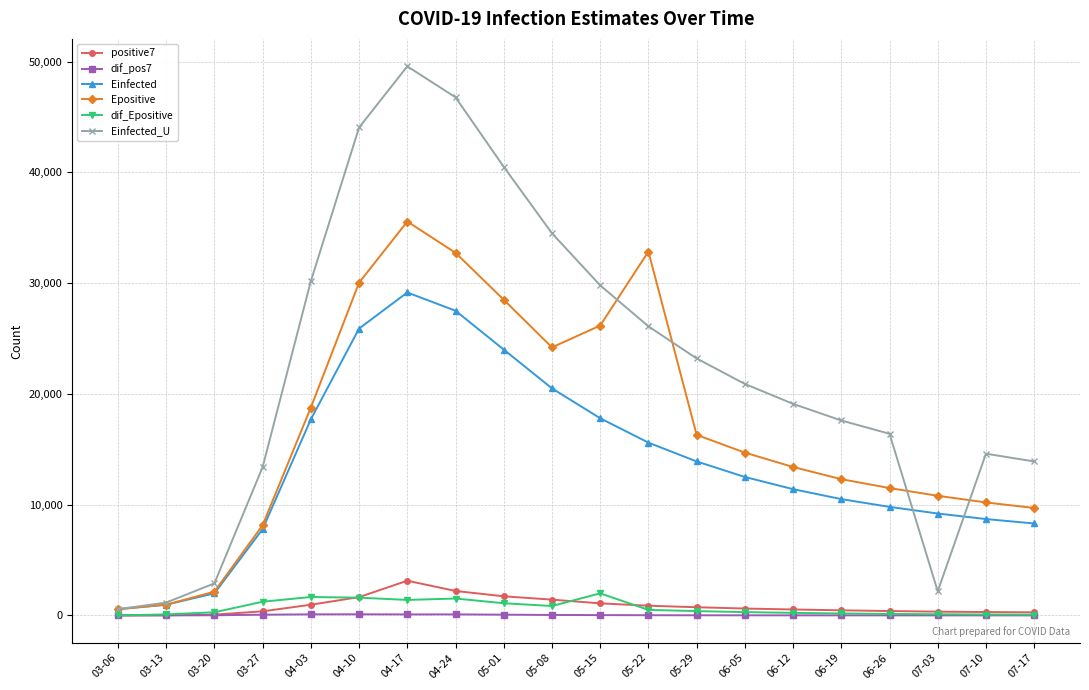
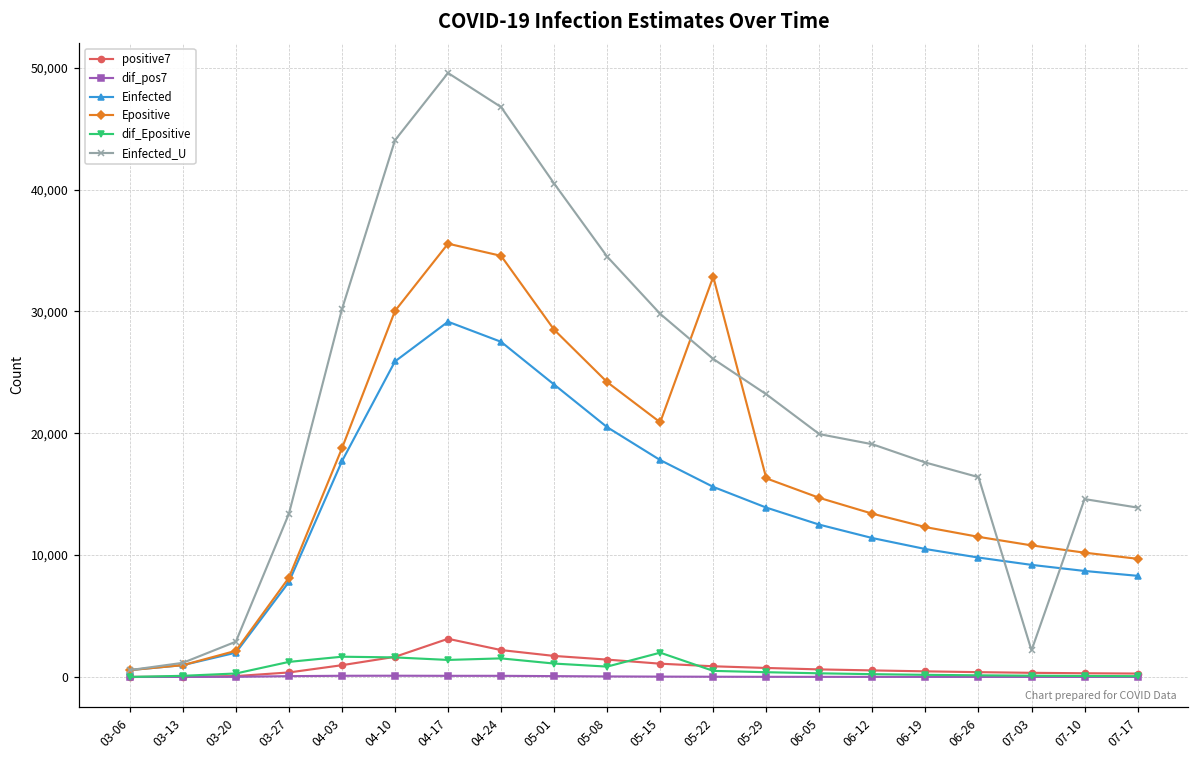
  {
    "positive7": {
      "03-27": "400",
      "04-03": "1,000",
      "04-17": "3,100",
      "04-24": "2,200",
      "05-01": "1,700",
      "05-08": "1,400",
      "05-15": "1,100",
      "05-22": "900",
      "05-29": "700",
      "06-05": "600",
      "06-12": "500",
      "06-19": "500",
      "06-26": "400",
      "07-03": "300"
    },
    "dif_pos7": {
      "03-27": "100",
      "04-03": "100",
      "04-10": "100",
      "04-17": "100",
      "04-24": "100",
      "05-01": "100",
      "05-08": "0",
      "05-15": "0",
      "05-22": "0",
      "05-29": "0",
      "06-05": "0"
    },
    "Einfected": {
      "03-27": "7,800",
      "04-03": "17,700",
      "04-10": "25,900",
      "04-17": "29,200",
      "04-24": "27,500",
      "05-01": "24,000",
      "05-08": "20,500",
      "05-15": "17,800",
      "05-22": "15,600",
      "05-29": "13,900",
      "06-05": "12,500",
      "06-12": "11,400",
      "06-19": "10,500",
      "06-26": "9,800",
      "07-03": "9,200",
      "07-10": "8,700",
      "07-17": "8,300"
    },
    "Epositive": {
      "03-27": "8,100",
      "04-03": "18,800",
      "04-10": "30,000",
      "04-17": "35,600",
-     "04-24": "32,700",
+     "04-24": "34,600",
      "05-01": "28,500",
      "05-08": "24,200",
-     "05-15": "26,200",
+     "05-15": "20,900",
      "05-22": "32,800",
      "05-29": "16,300",
      "06-05": "14,700",
      "06-12": "13,400",
      "06-19": "12,300",
      "06-26": "11,500",
      "07-03": "10,800",
      "07-10": "10,200",
      "07-17": "9,700"
    },
    "dif_Epositive": {
      "03-27": "1,200",
      "04-03": "1,700",
      "04-17": "1,400",
      "04-24": "1,500",
      "05-01": "1,100",
      "05-08": "900",
      "05-15": "2,000",
      "05-22": "500",
      "05-29": "400",
      "06-05": "300"
    },
    "Einfected_U": {
      "03-20": "2,900",
      "03-27": "13,400",
      "04-03": "30,200",
      "04-10": "44,100",
      "04-17": "49,600",
      "04-24": "46,800",
      "05-01": "40,500",
      "05-08": "34,500",
      "05-15": "29,800",
      "05-22": "26,100",
      "05-29": "23,200",
-     "06-05": "20,900",
+     "06-05": "19,900",
      "06-12": "19,100",
      "06-19": "17,600",
      "06-26": "16,400",
      "07-03": "2,200",
      "07-10": "14,600",
      "07-17": "13,900"
    }
  }
